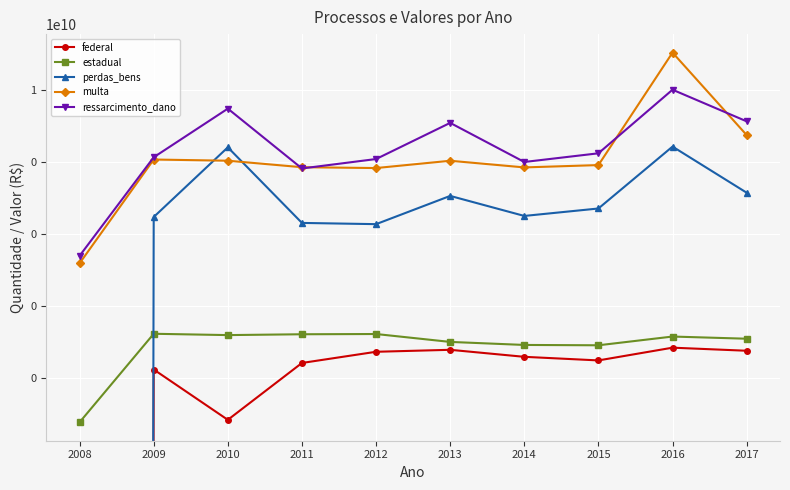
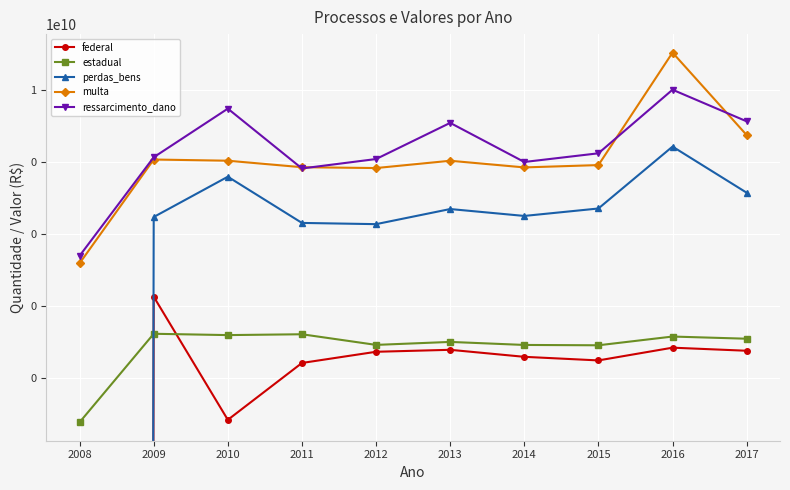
  {
    "federal": {
-     "2009": 200,
+     "2009": 20000,
      "2010": 7,
      "2011": 300,
      "2012": 500,
      "2013": 600,
      "2014": 400,
      "2015": 300,
      "2016": 700,
      "2017": 600
    },
    "estadual": {
      "2008": 6,
      "2009": 2000,
      "2010": 2000,
      "2011": 2000,
-     "2012": 2000,
+     "2012": 800,
      "2013": 1000,
      "2014": 800,
      "2015": 800,
      "2016": 1400,
      "2017": 1300
    },
    "perdas_bens": {
      "2009": 3000000,
-     "2010": 300000000,
+     "2010": 40000000,
      "2011": 2000000,
      "2012": 2000000,
-     "2013": 12000000,
+     "2013": 5000000,
      "2014": 3000000,
      "2015": 5000000,
      "2016": 300000000,
      "2017": 14000000
    },
    "multa": {
      "2008": 160000,
      "2010": 110000000,
      "2012": 70000000,
      "2013": 110000000,
      "2014": 70000000,
      "2015": 80000000,
      "2016": 110000000000,
      "2017": 600000000
    },
    "ressarcimento_dano": {
      "2008": 300000,
      "2010": 3000000000,
      "2012": 120000000,
      "2013": 1200000000,
      "2014": 100000000,
      "2015": 200000000,
      "2016": 10000000000,
      "2017": 1400000000
    }
  }
